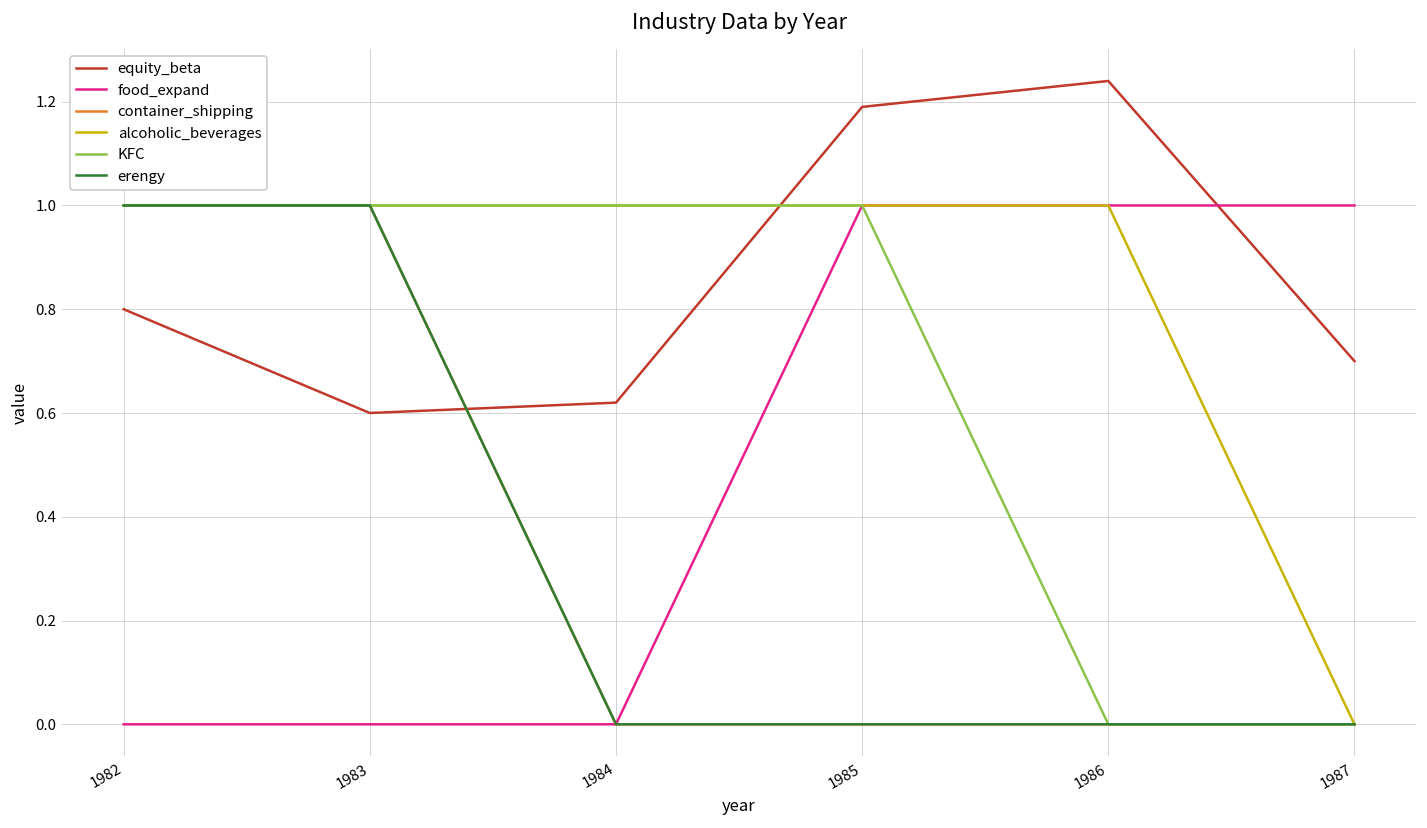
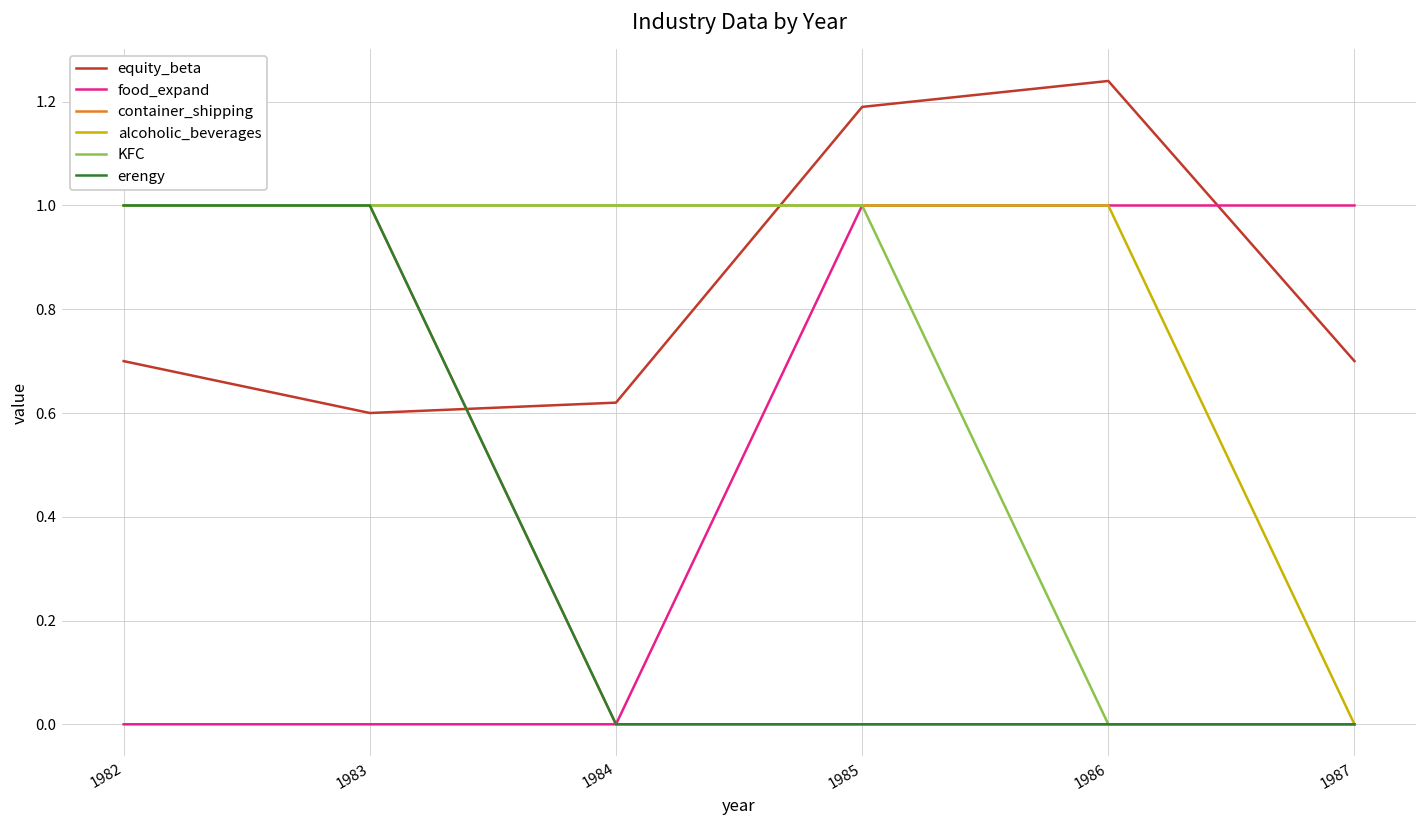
  {
    "equity_beta": {
-     "1982": 0.8,
+     "1982": 0.7,
      "1983": 0.6,
      "1984": 0.62,
      "1985": 1.19,
      "1986": 1.24,
      "1987": 0.7
    },
    "food_expand": {
      "1982": 0.0,
      "1983": 0.0,
      "1987": 1.0
    },
    "erengy": {
      "1985": 0.0
    }
  }
